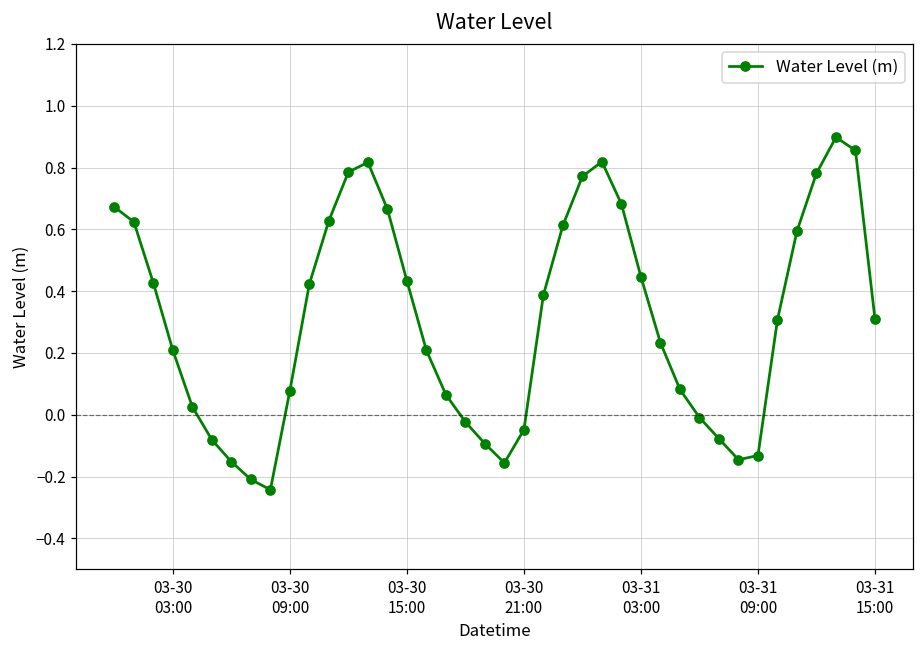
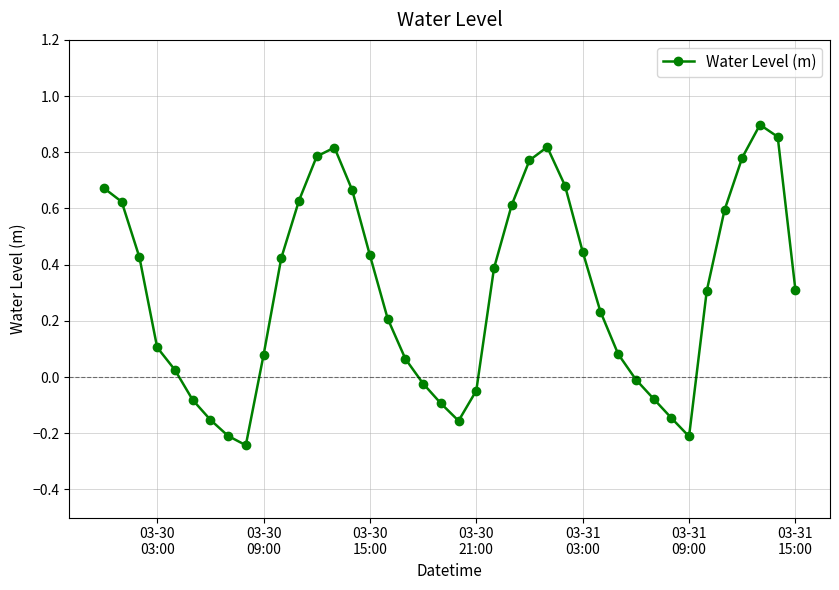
  {
-   "03-30 03:00": 0.21,
+   "03-30 03:00": 0.11,
    "03-30 09:00": 0.08,
    "03-30 15:00": 0.43,
    "03-30 21:00": -0.05,
    "03-31 03:00": 0.45,
-   "03-31 09:00": -0.13,
+   "03-31 09:00": -0.21,
    "03-31 15:00": 0.31
  }
